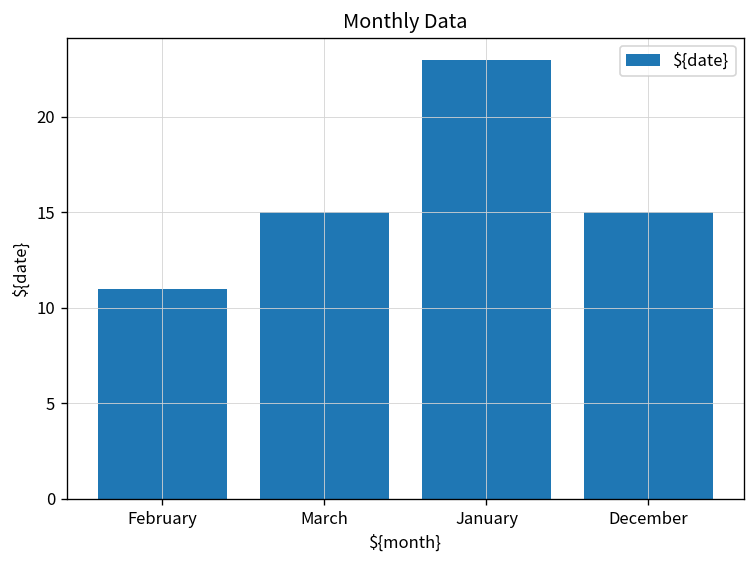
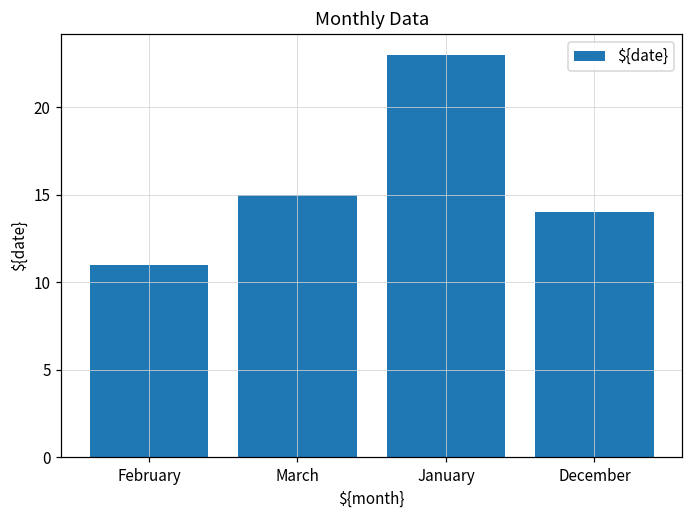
  {
    "February": 11,
    "March": 15,
    "January": 23,
-   "December": 15
+   "December": 14
  }
